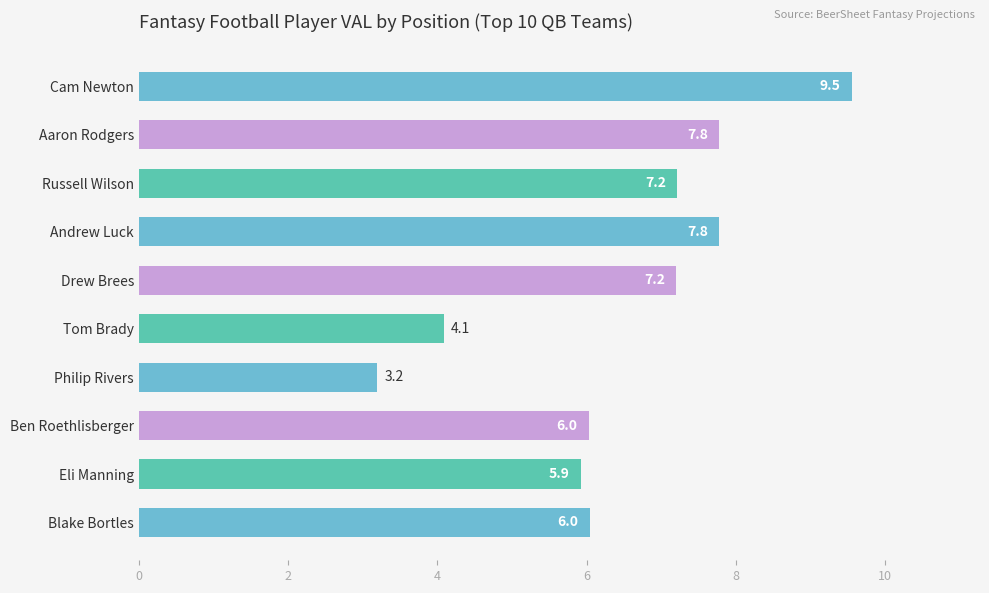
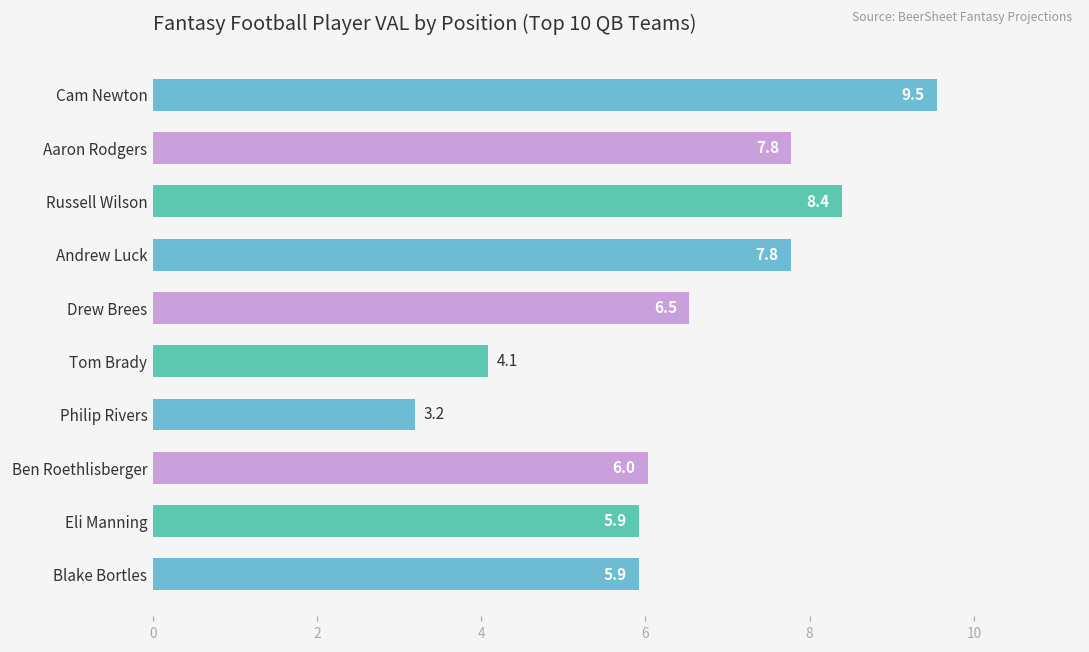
  {
    "Cam Newton": 9.5,
    "Aaron Rodgers": 7.8,
-   "Russell Wilson": 7.2,
+   "Russell Wilson": 8.4,
    "Andrew Luck": 7.8,
-   "Drew Brees": 7.2,
+   "Drew Brees": 6.5,
    "Tom Brady": 4.1,
    "Philip Rivers": 3.2,
    "Ben Roethlisberger": 6.0,
    "Eli Manning": 5.9,
-   "Blake Bortles": 6.0
+   "Blake Bortles": 5.9
  }
